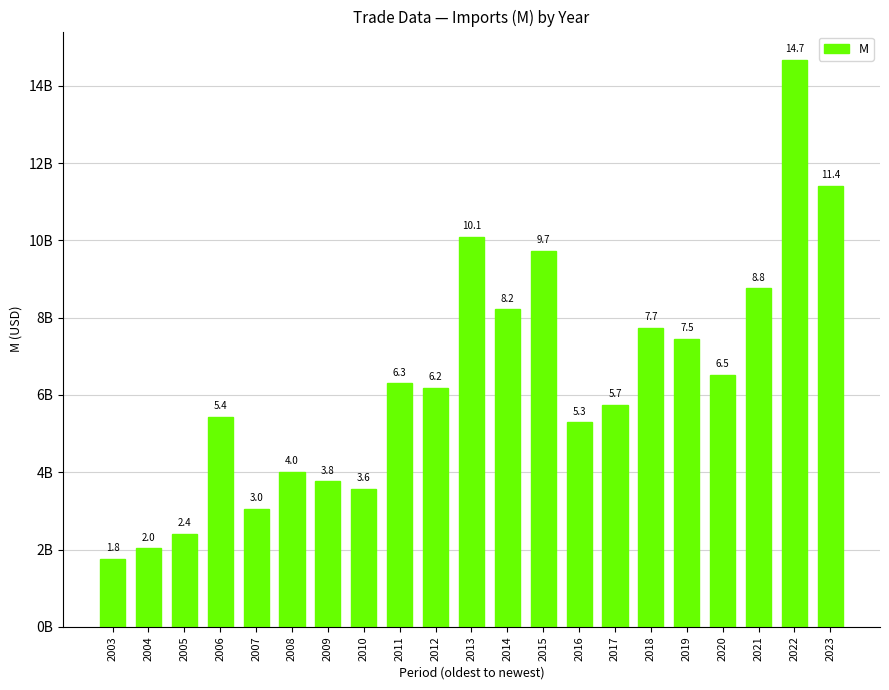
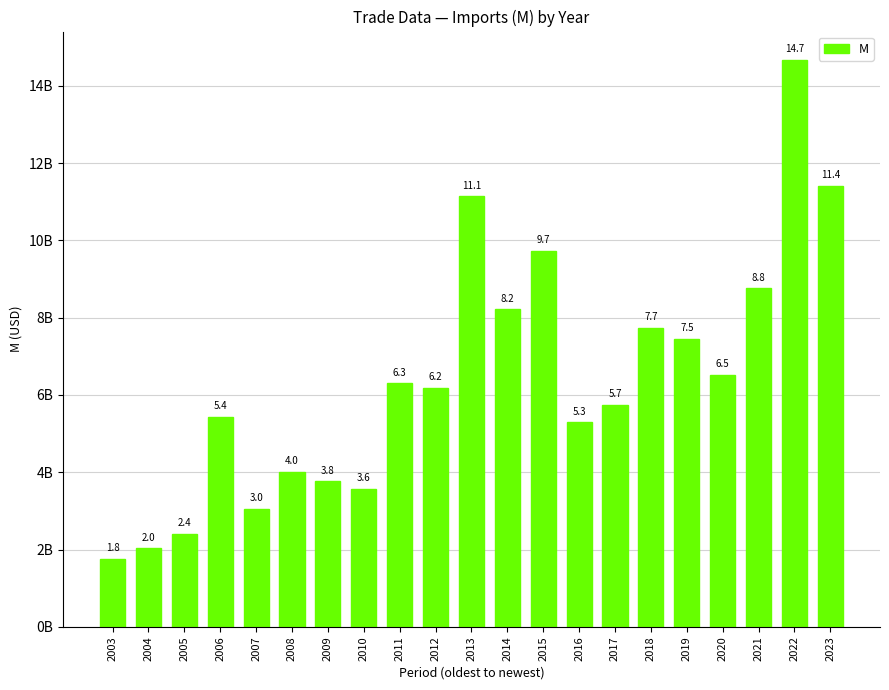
  {
-   "2013": 10.1
+   "2013": 11.1
  }
